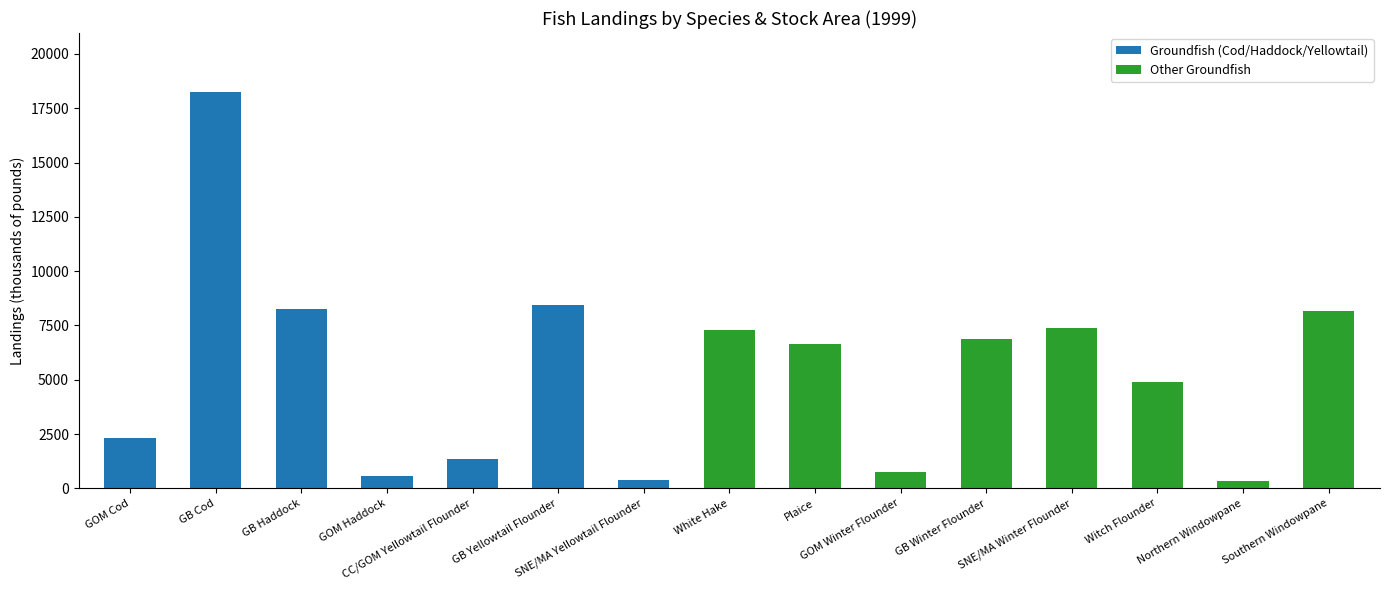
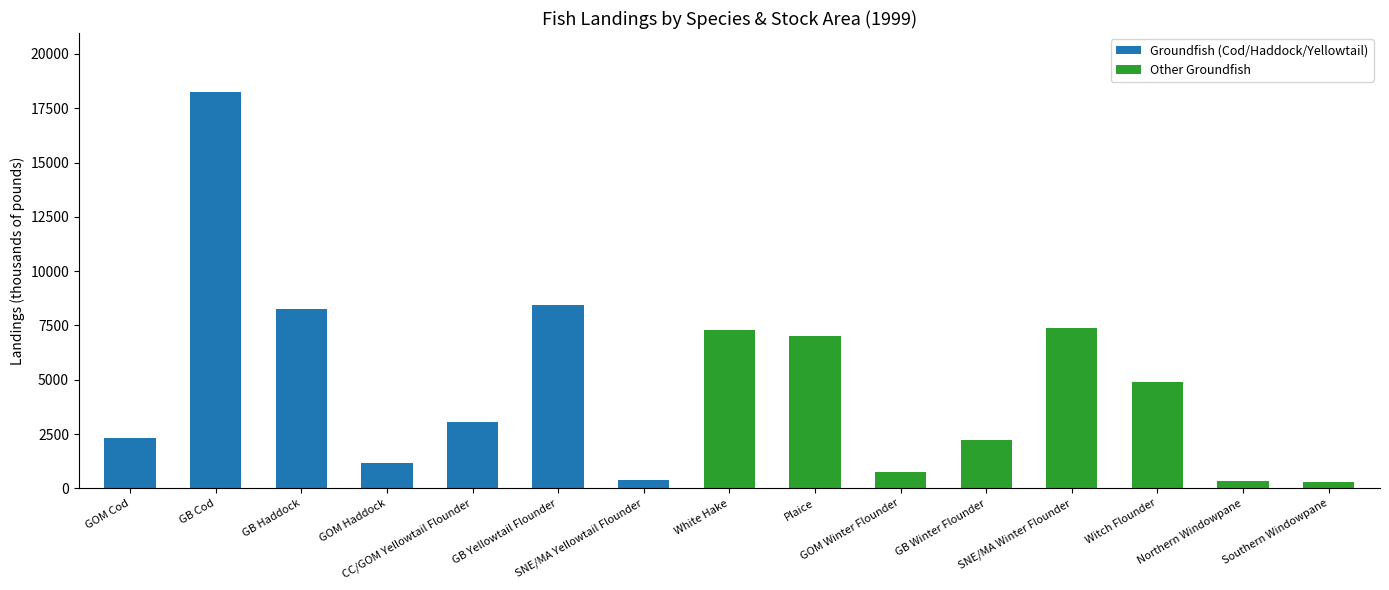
  {
    "GOM Cod": 2300,
    "GB Cod": 18200,
    "GB Haddock": 8300,
-   "GOM Haddock": 600,
-   "CC/GOM Yellowtail Flounder": 1400,
+   "GOM Haddock": 1200,
+   "CC/GOM Yellowtail Flounder": 3100,
    "GB Yellowtail Flounder": 8400,
    "SNE/MA Yellowtail Flounder": 400,
    "White Hake": 7300,
-   "Plaice": 6600,
+   "Plaice": 7000,
    "GOM Winter Flounder": 800,
-   "GB Winter Flounder": 6900,
+   "GB Winter Flounder": 2200,
    "SNE/MA Winter Flounder": 7400,
    "Witch Flounder": 4900,
    "Northern Windowpane": 300,
-   "Southern Windowpane": 8200
+   "Southern Windowpane": 300
  }
